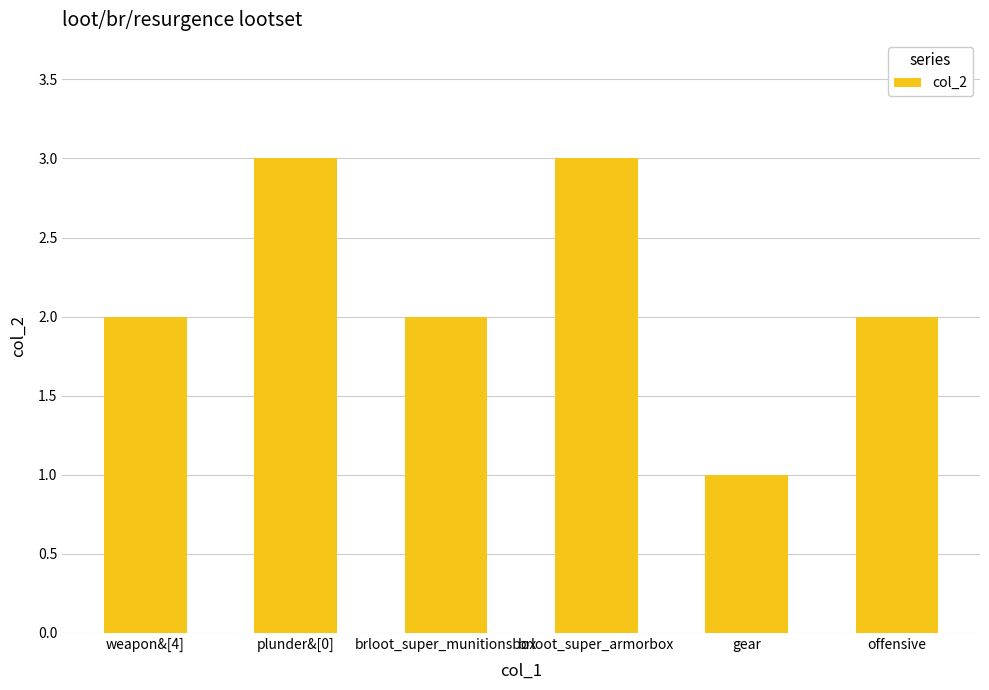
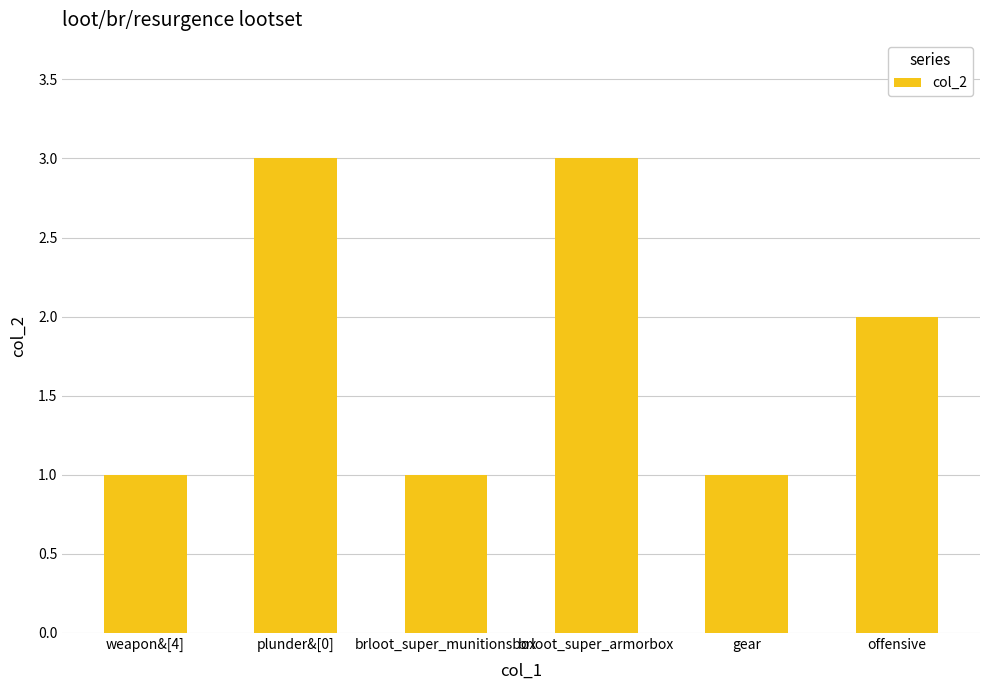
  {
-   "weapon&[4]": 2,
+   "weapon&[4]": 1,
    "plunder&[0]": 3,
-   "brloot_super_munitionsbox": 2,
+   "brloot_super_munitionsbox": 1,
    "brloot_super_armorbox": 3,
    "gear": 1,
    "offensive": 2
  }
